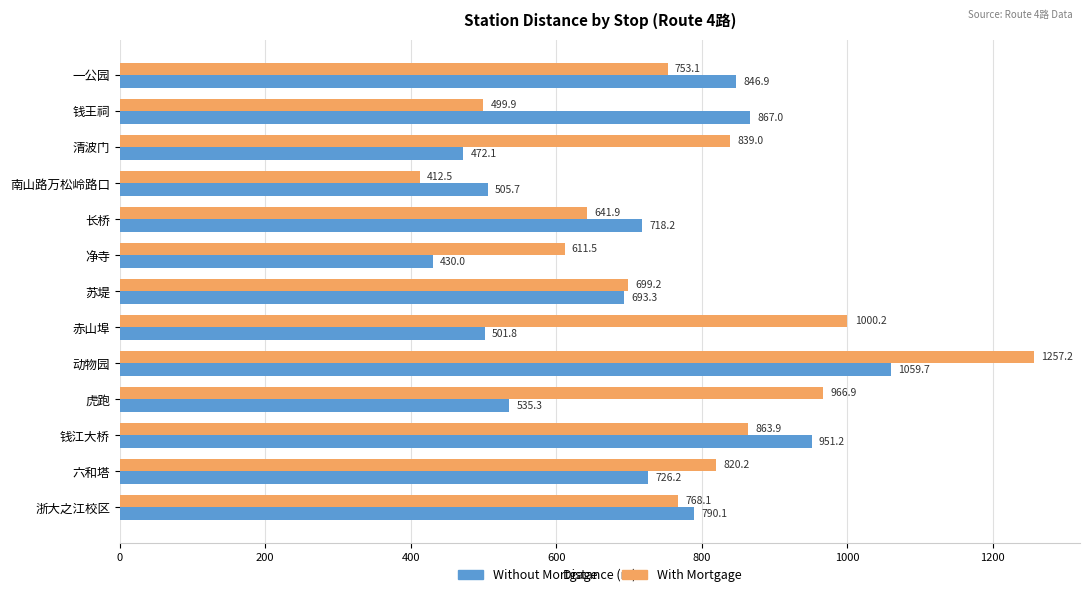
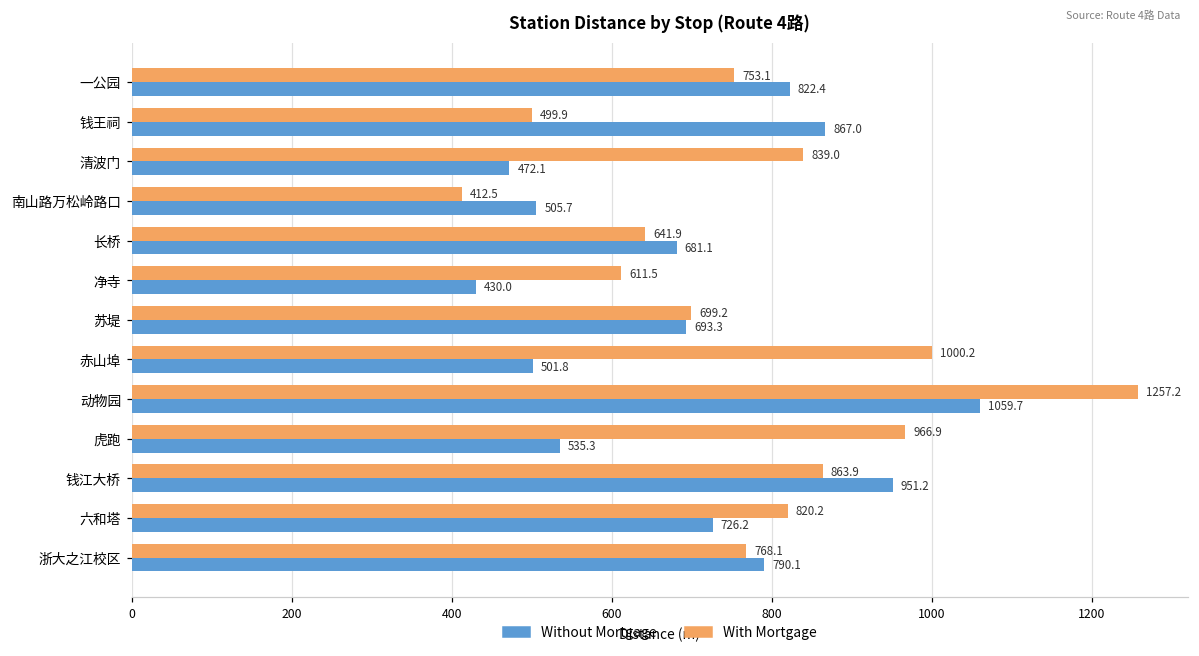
  {
    "Without Mortgage": {
-     "一公园": 846.9,
+     "一公园": 822.4,
      "钱王祠": 867.0,
      "清波门": 472.1,
      "南山路万松岭路口": 505.7,
-     "长桥": 718.2,
+     "长桥": 681.1,
      "净寺": 430.0,
      "苏堤": 693.3,
      "赤山埠": 501.8,
      "动物园": 1059.7,
      "虎跑": 535.3,
      "钱江大桥": 951.2,
      "六和塔": 726.2,
      "浙大之江校区": 790.1
    },
    "With Mortgage": {
      "一公园": 753.1,
      "钱王祠": 499.9,
      "清波门": 839.0,
      "南山路万松岭路口": 412.5,
      "长桥": 641.9,
      "净寺": 611.5,
      "苏堤": 699.2,
      "赤山埠": 1000.2,
      "动物园": 1257.2,
      "虎跑": 966.9,
      "钱江大桥": 863.9,
      "六和塔": 820.2,
      "浙大之江校区": 768.1
    }
  }
